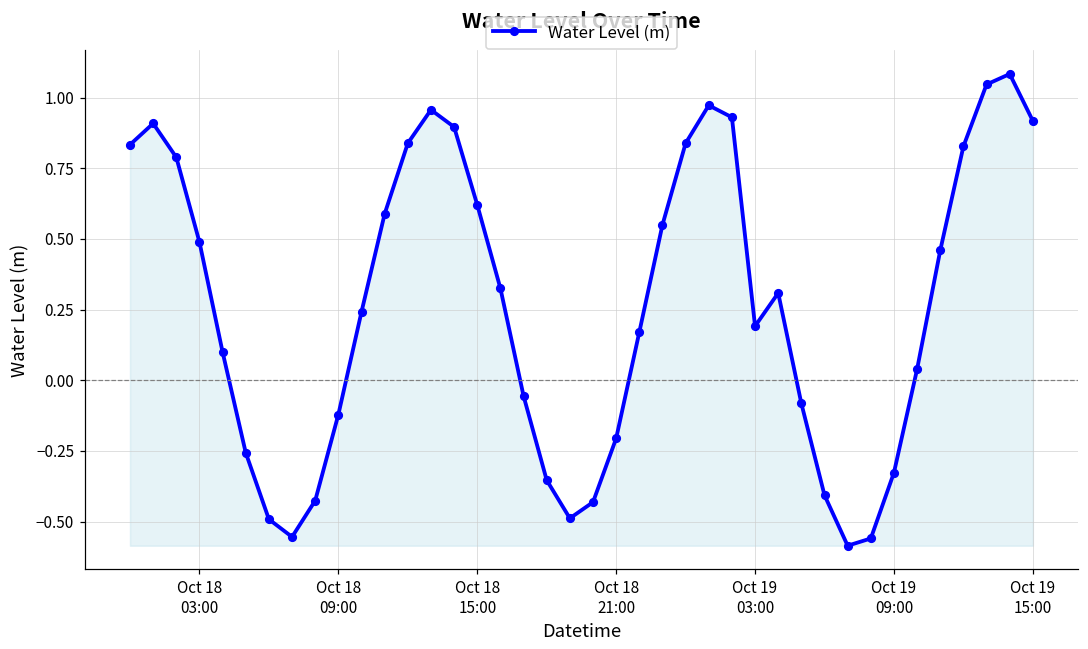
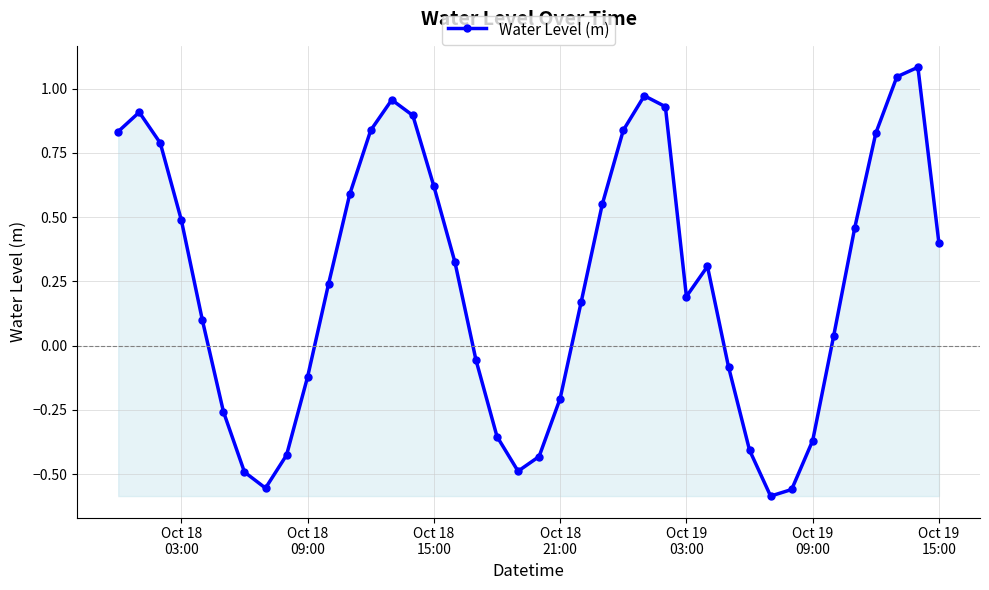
  {
    "Oct 18 03:00": 0.49,
    "Oct 18 09:00": -0.12,
    "Oct 18 15:00": 0.62,
    "Oct 18 21:00": -0.21,
    "Oct 19 03:00": 0.19,
-   "Oct 19 09:00": -0.33,
-   "Oct 19 15:00": 0.92
+   "Oct 19 09:00": -0.37,
+   "Oct 19 15:00": 0.40
  }
